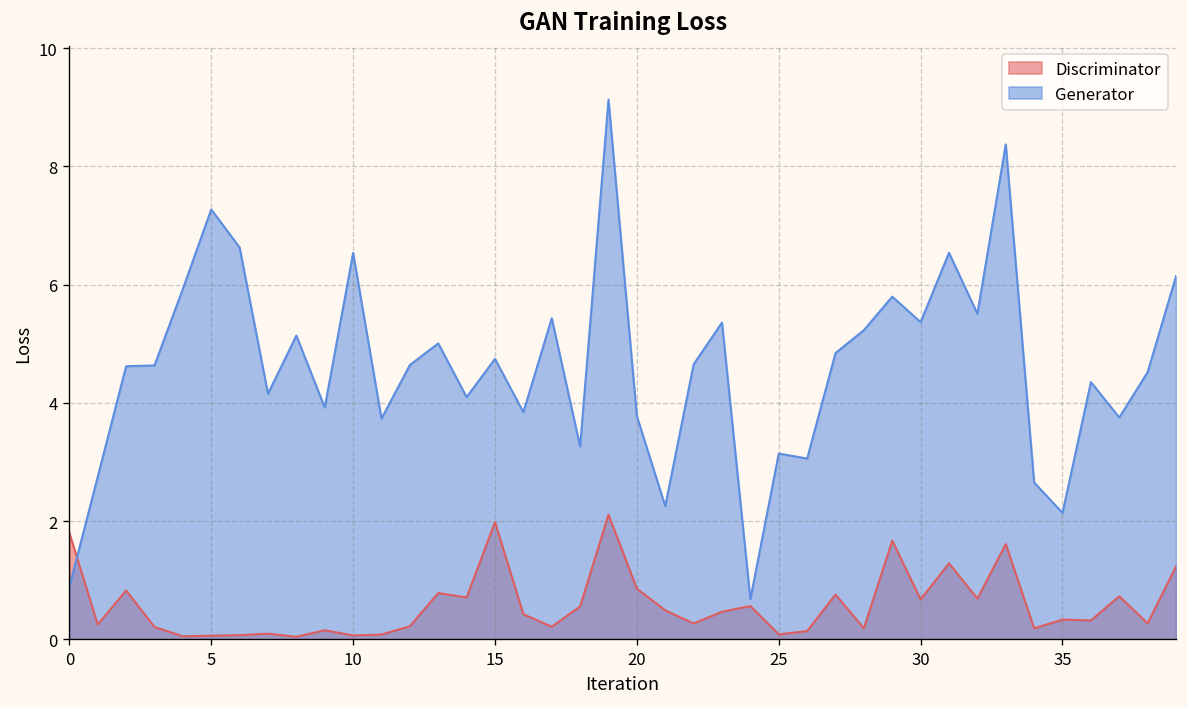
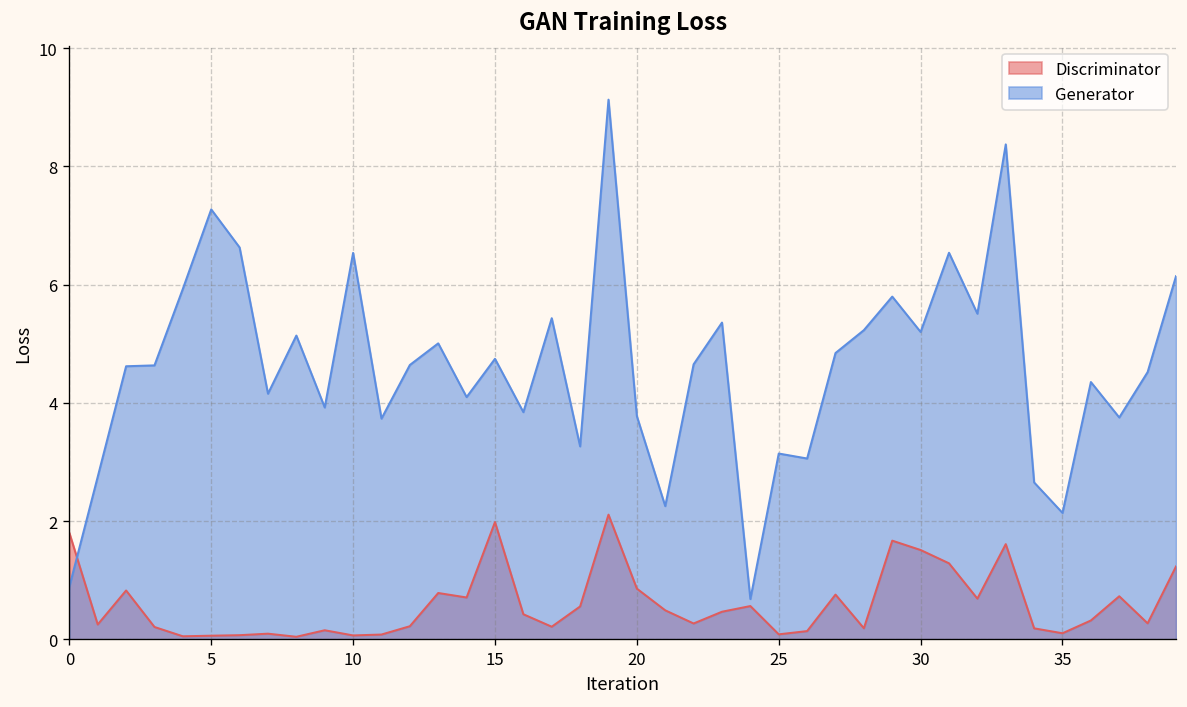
  {
    "Discriminator": {
      "0": 1.8,
      "5": 0.1,
      "10": 0.1,
      "15": 2.0,
      "20": 0.9,
      "25": 0.1,
-     "30": 0.7,
-     "35": 0.3
+     "30": 1.5,
+     "35": 0.1
    },
    "Generator": {
      "0": 0.9,
      "5": 7.3,
      "10": 6.5,
      "15": 4.7,
      "20": 3.8,
      "25": 3.1,
-     "30": 5.4,
+     "30": 5.2,
      "35": 2.1
    }
  }
